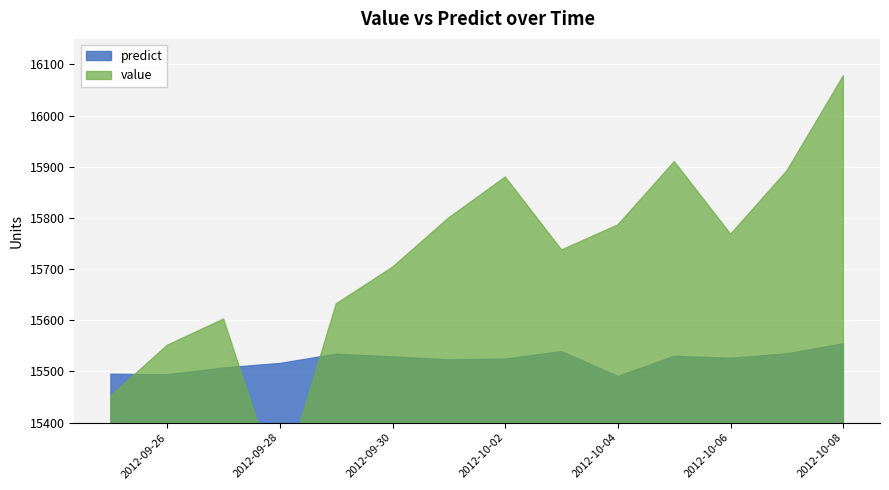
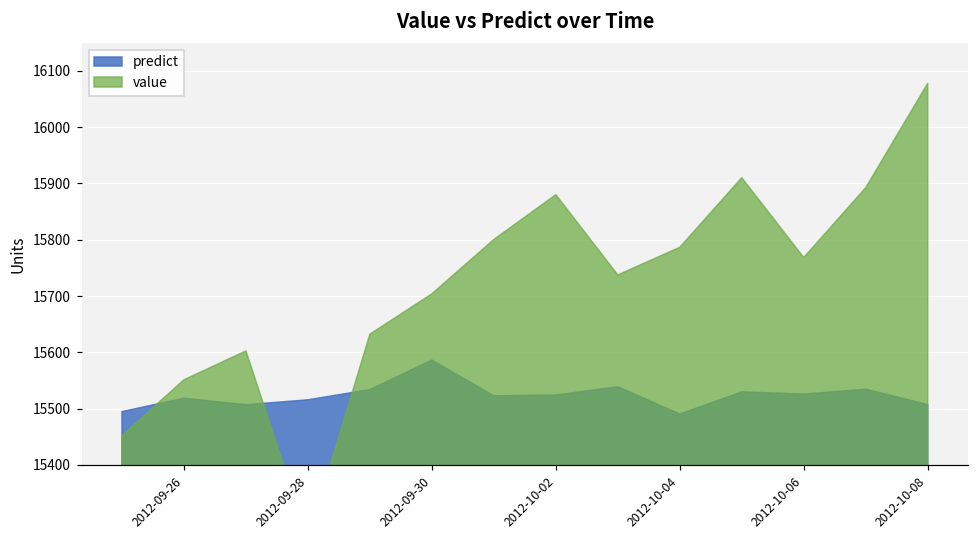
  {
    "predict": {
-     "2012-09-26": 15490,
+     "2012-09-26": 15520,
      "2012-09-28": 15520,
-     "2012-09-30": 15530,
+     "2012-09-30": 15590,
      "2012-10-02": 15520,
      "2012-10-04": 15490,
      "2012-10-06": 15530,
-     "2012-10-08": 15550
+     "2012-10-08": 15510
    },
    "value": {
      "2012-09-26": 15550,
      "2012-09-30": 15700,
      "2012-10-02": 15880,
      "2012-10-04": 15790,
      "2012-10-06": 15770,
      "2012-10-08": 16080
    }
  }
